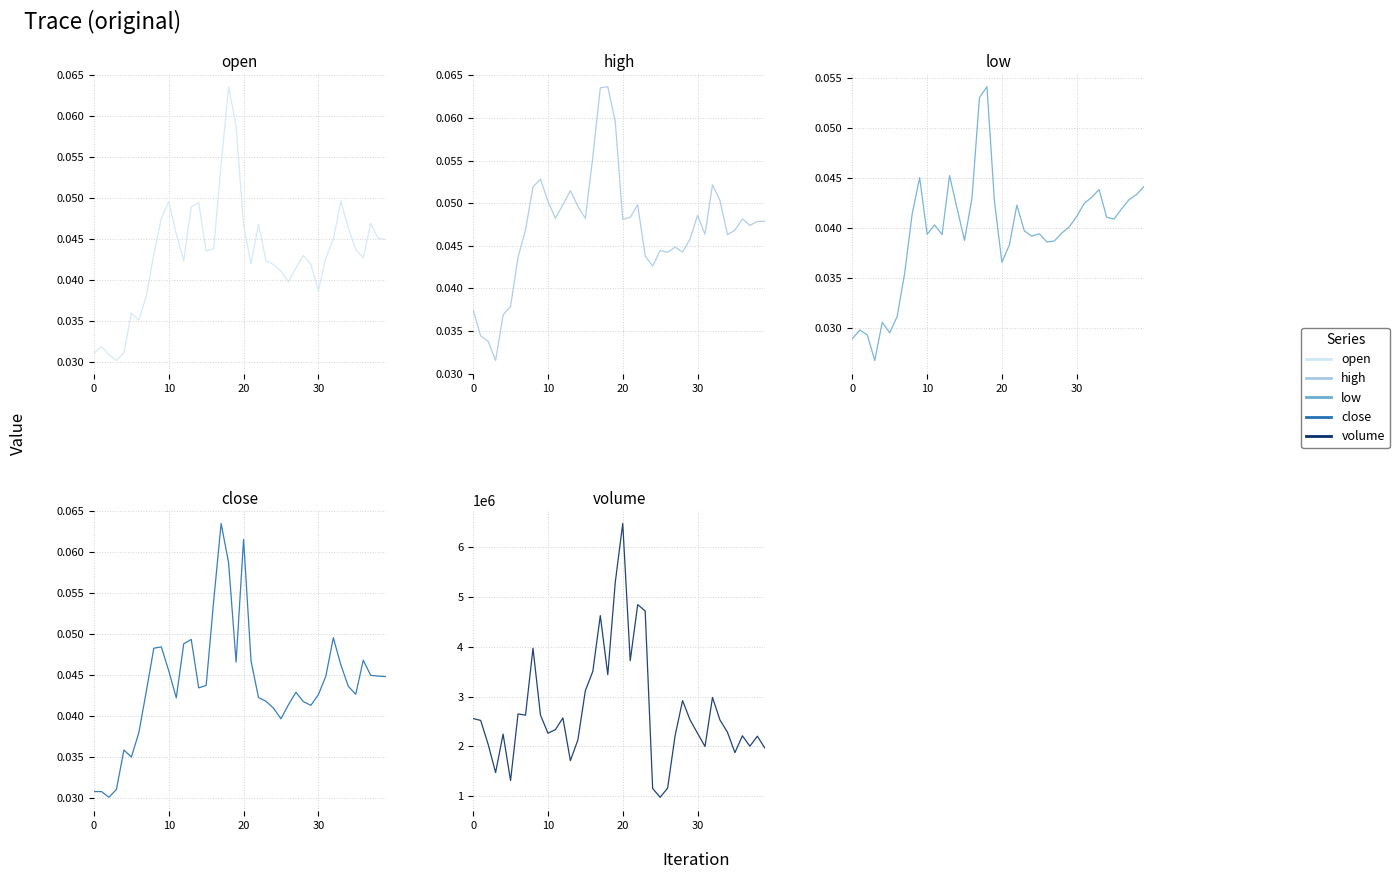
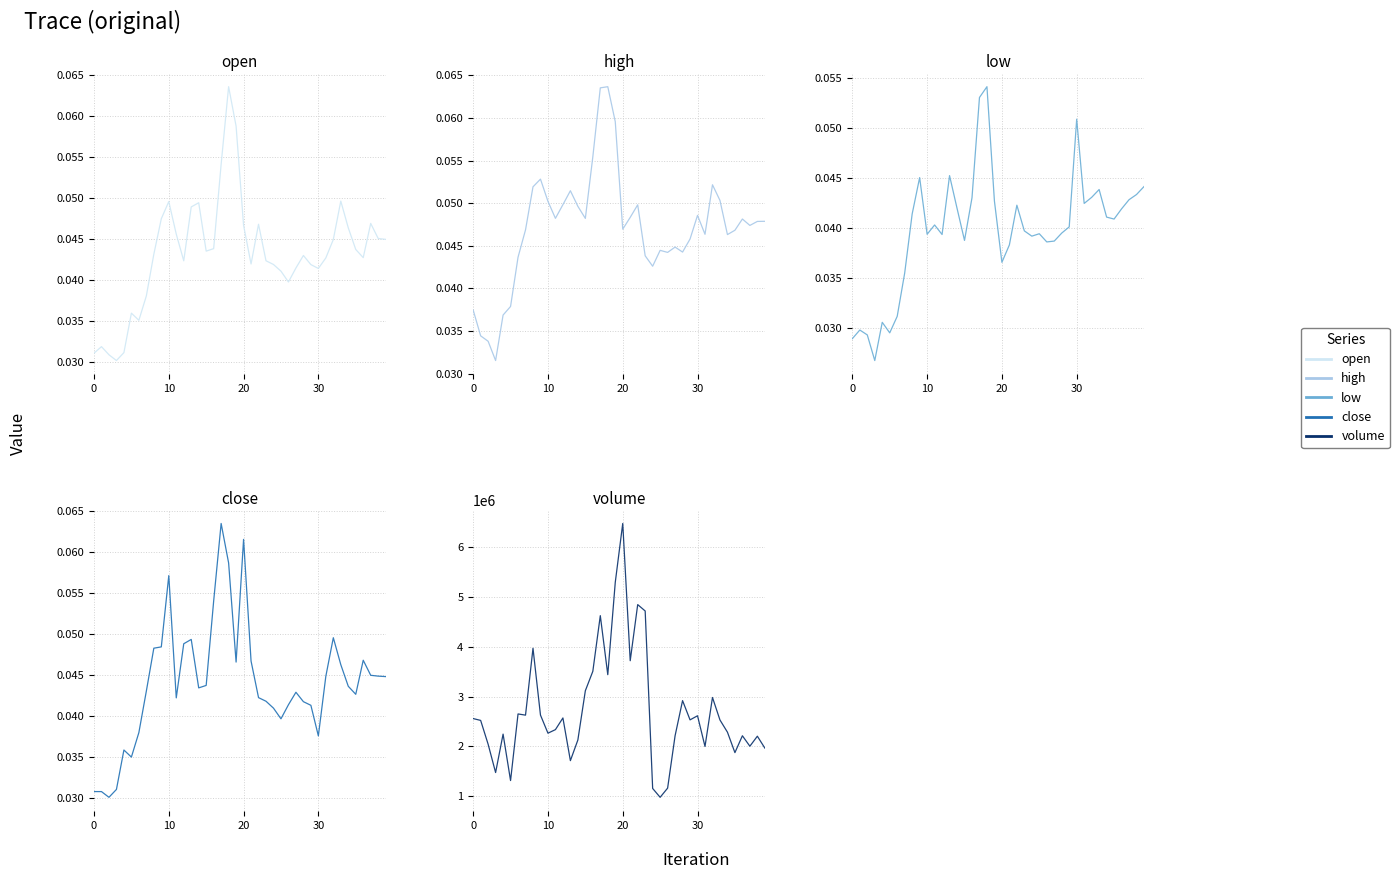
  {
    "open": {
      "0": 0.031,
      "10": 0.050,
      "20": 0.047,
-     "30": 0.039
+     "30": 0.041
    },
    "high": {
      "0": 0.037,
      "10": 0.050,
-     "20": 0.048,
+     "20": 0.047,
      "30": 0.049
    },
    "low": {
      "0": 0.0289,
      "10": 0.0394,
      "20": 0.0365,
-     "30": 0.0411
+     "30": 0.0508
    },
    "close": {
      "0": 0.031,
-     "10": 0.046,
+     "10": 0.057,
      "20": 0.062,
-     "30": 0.043
+     "30": 0.038
    },
    "volume": {
      "0": 2600000,
      "10": 2300000,
      "20": 6500000,
-     "30": 2300000
+     "30": 2600000
    }
  }
